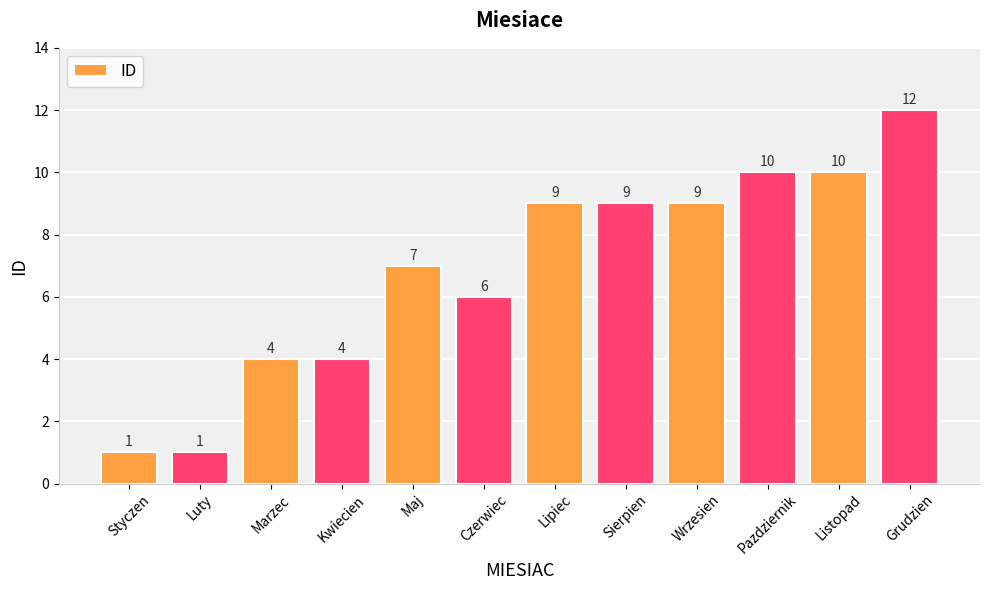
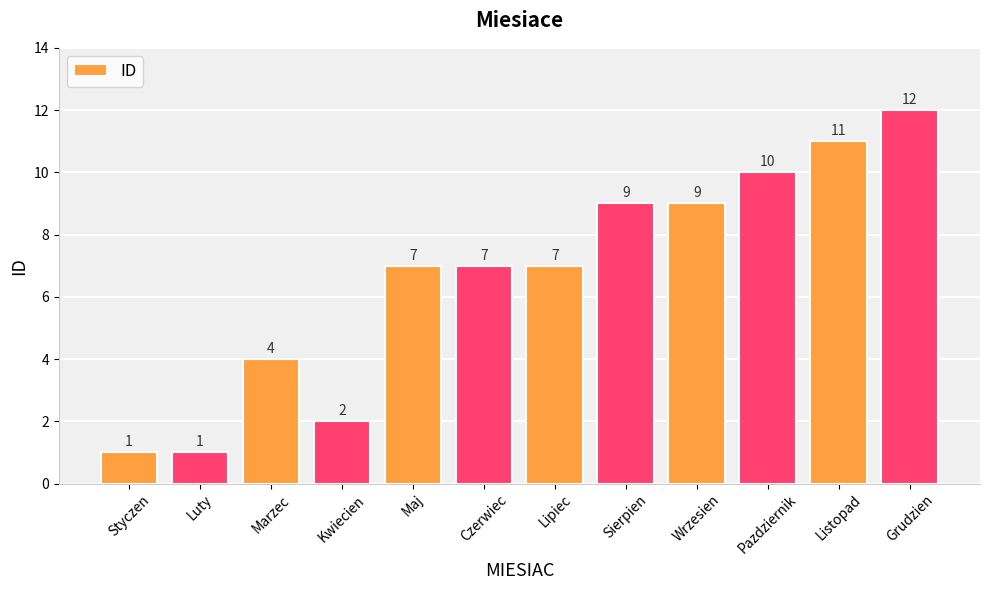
  {
    "Styczen": 1,
    "Luty": 1,
    "Marzec": 4,
-   "Kwiecien": 4,
+   "Kwiecien": 2,
    "Maj": 7,
-   "Czerwiec": 6,
-   "Lipiec": 9,
+   "Czerwiec": 7,
+   "Lipiec": 7,
    "Sierpien": 9,
    "Wrzesien": 9,
    "Pazdziernik": 10,
-   "Listopad": 10,
+   "Listopad": 11,
    "Grudzien": 12
  }
